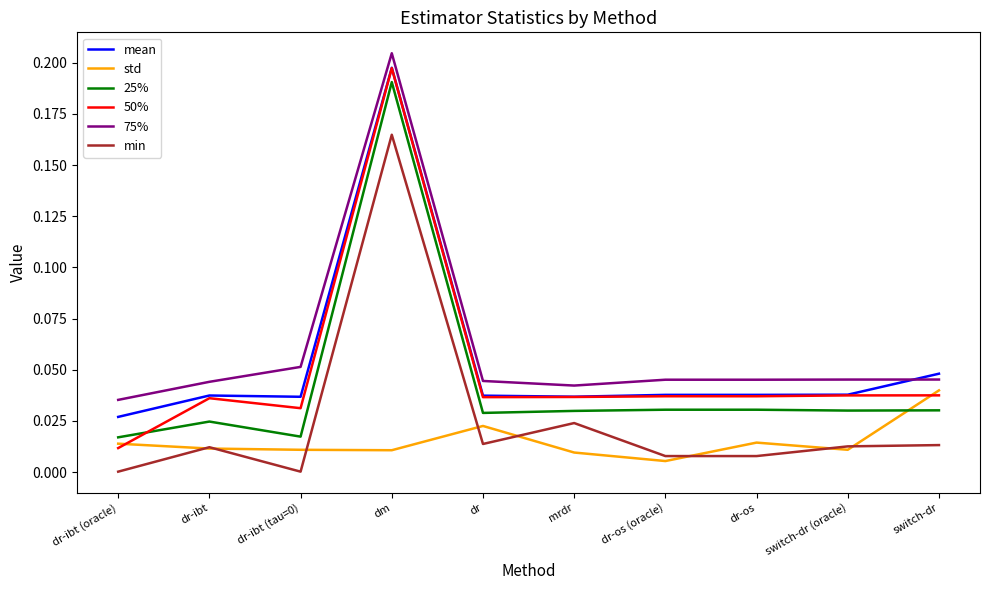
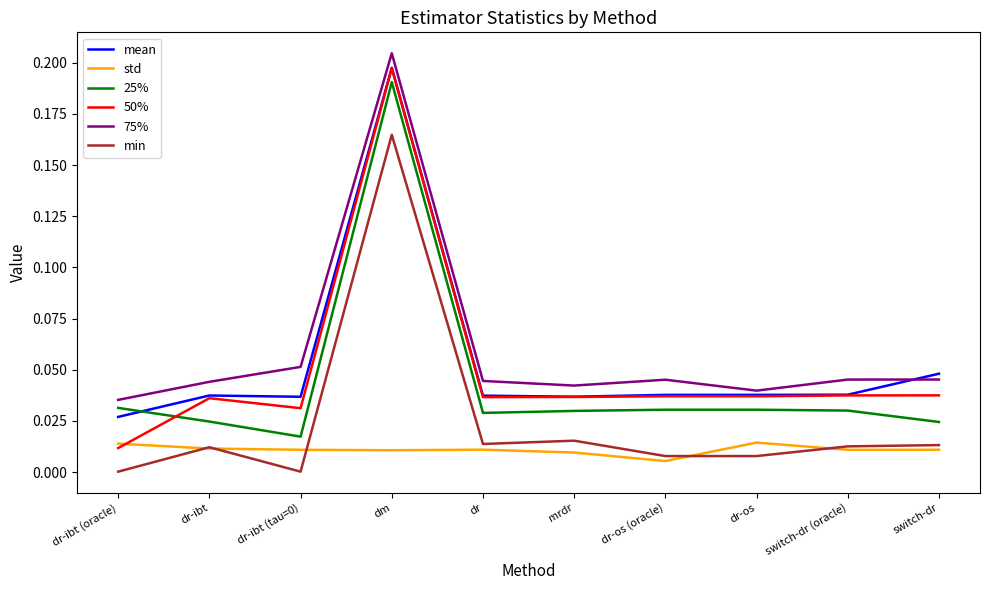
  {
    "mean": {
      "dr-ibt (oracle)": 0.027,
      "dr-ibt": 0.037,
      "dr-ibt (tau=0)": 0.037,
      "switch-dr": 0.048
    },
    "std": {
      "dr-ibt (oracle)": 0.014,
      "dr-ibt (tau=0)": 0.011,
      "dm": 0.011,
-     "dr": 0.023,
+     "dr": 0.011,
      "mrdr": 0.010,
      "dr-os (oracle)": 0.005,
      "dr-os": 0.014,
      "switch-dr (oracle)": 0.011,
-     "switch-dr": 0.040
+     "switch-dr": 0.011
    },
    "25%": {
-     "dr-ibt (oracle)": 0.017,
+     "dr-ibt (oracle)": 0.031,
      "dr-ibt": 0.025,
      "dr-ibt (tau=0)": 0.017,
      "dm": 0.190,
      "dr": 0.029,
      "mrdr": 0.030,
      "dr-os (oracle)": 0.030,
      "dr-os": 0.030,
      "switch-dr (oracle)": 0.030,
-     "switch-dr": 0.030
+     "switch-dr": 0.024
    },
    "50%": {
      "dr-ibt (oracle)": 0.012,
      "dr-ibt": 0.036,
      "dr-ibt (tau=0)": 0.031,
      "switch-dr": 0.037
    },
    "75%": {
      "dr-ibt (oracle)": 0.035,
      "dr-ibt": 0.044,
      "dr-ibt (tau=0)": 0.051,
      "dm": 0.205,
      "dr": 0.045,
      "mrdr": 0.042,
      "dr-os (oracle)": 0.045,
-     "dr-os": 0.045,
+     "dr-os": 0.040,
      "switch-dr (oracle)": 0.045,
      "switch-dr": 0.045
    },
    "min": {
      "dr-ibt (oracle)": 0.000,
      "dr-ibt (tau=0)": 0.000,
      "dm": 0.165,
      "dr": 0.014,
-     "mrdr": 0.024,
+     "mrdr": 0.015,
      "dr-os (oracle)": 0.008,
      "dr-os": 0.008,
      "switch-dr (oracle)": 0.013,
      "switch-dr": 0.013
    }
  }
